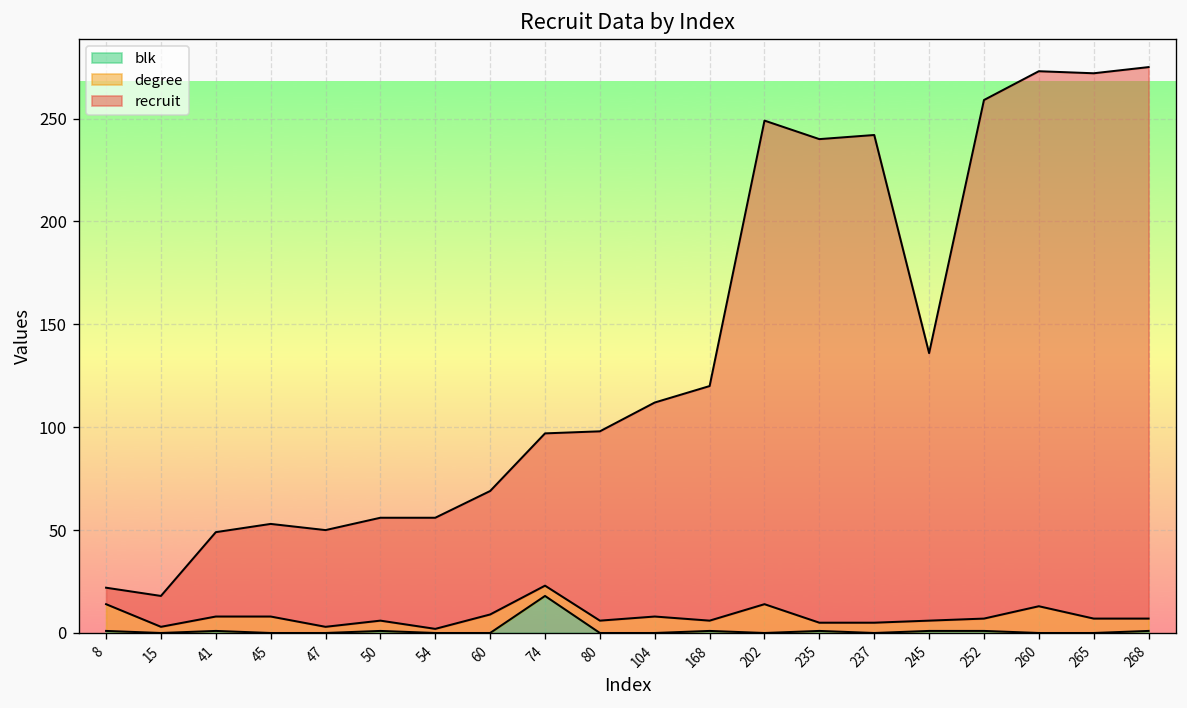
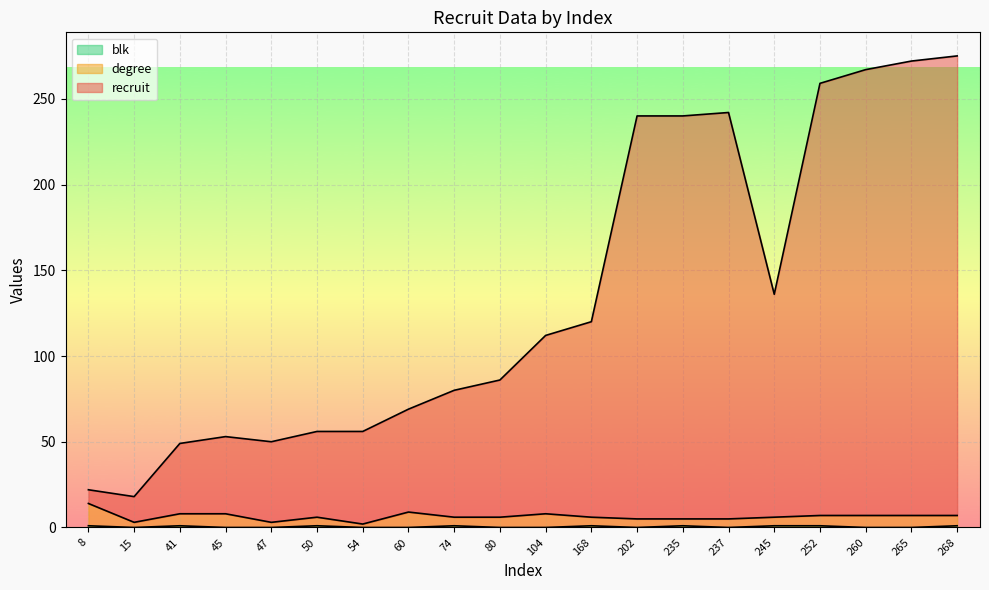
  {
    "blk": {
      "8": 1,
      "15": 0,
      "41": 1,
      "45": 0,
      "47": 0,
      "50": 1,
      "54": 0,
      "60": 0,
-     "74": 18,
+     "74": 1,
      "80": 0,
      "104": 0,
      "168": 1,
      "202": 0,
      "235": 1,
      "237": 0,
      "245": 1,
      "252": 1,
      "260": 0,
      "265": 0,
      "268": 1
    },
    "degree": {
      "8": 13,
      "15": 3,
      "41": 7,
      "45": 8,
      "47": 3,
      "50": 5,
      "54": 2,
      "60": 9,
      "74": 5,
      "80": 6,
      "104": 8,
      "168": 5,
-     "202": 14,
+     "202": 5,
      "235": 4,
      "237": 5,
      "245": 5,
      "252": 6,
-     "260": 13,
+     "260": 7,
      "265": 7,
      "268": 6
    },
    "recruit": {
      "8": 8,
      "15": 15,
      "41": 41,
      "45": 45,
      "47": 47,
      "50": 50,
      "54": 54,
      "60": 60,
      "74": 74,
-     "80": 92,
+     "80": 80,
      "104": 104,
      "168": 114,
      "202": 235,
      "235": 235,
      "237": 237,
      "245": 130,
      "252": 252,
      "260": 260,
      "265": 265,
      "268": 268
    }
  }
